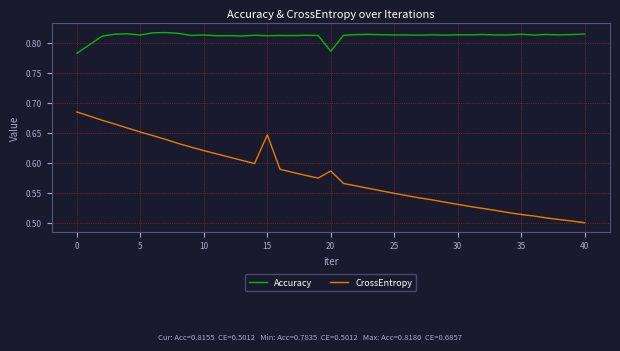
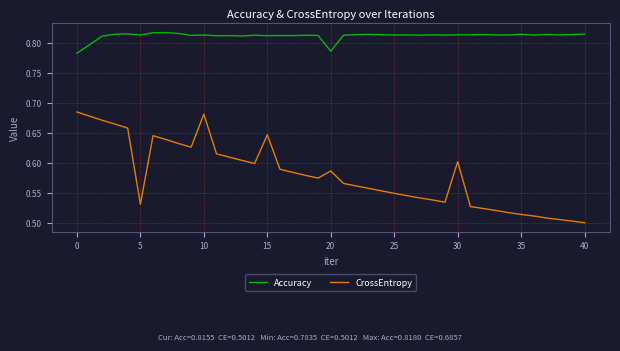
  {
    "Accuracy": {
      "0": 0.78,
      "5": 0.81,
      "10": 0.81,
      "15": 0.81,
      "20": 0.79,
      "25": 0.81,
      "30": 0.81,
      "35": 0.82,
      "40": 0.82
    },
    "CrossEntropy": {
      "0": 0.69,
-     "5": 0.65,
-     "10": 0.62,
+     "5": 0.53,
+     "10": 0.68,
      "15": 0.65,
      "20": 0.59,
      "25": 0.55,
-     "30": 0.53,
+     "30": 0.60,
      "35": 0.52,
      "40": 0.50
    }
  }
